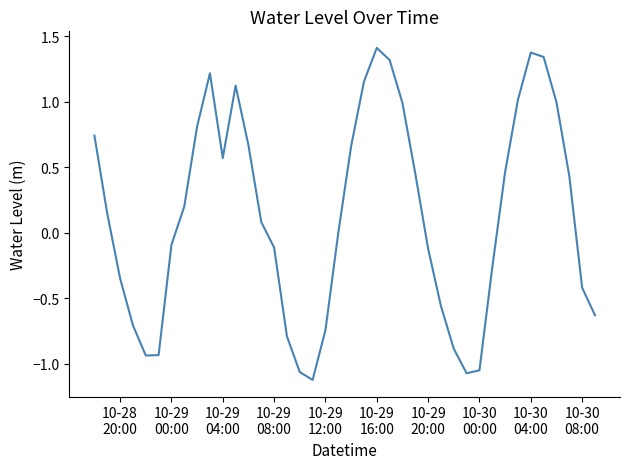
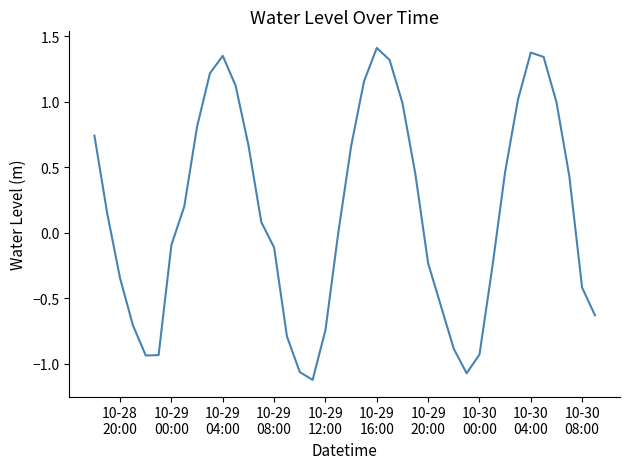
  {
    "10-28 20:00": -0.35,
    "10-29 00:00": -0.09,
-   "10-29 04:00": 0.57,
+   "10-29 04:00": 1.35,
    "10-29 08:00": -0.11,
    "10-29 12:00": -0.75,
    "10-29 16:00": 1.41,
-   "10-29 20:00": -0.12,
-   "10-30 00:00": -1.05,
+   "10-29 20:00": -0.23,
+   "10-30 00:00": -0.93,
    "10-30 04:00": 1.38,
    "10-30 08:00": -0.42
  }
